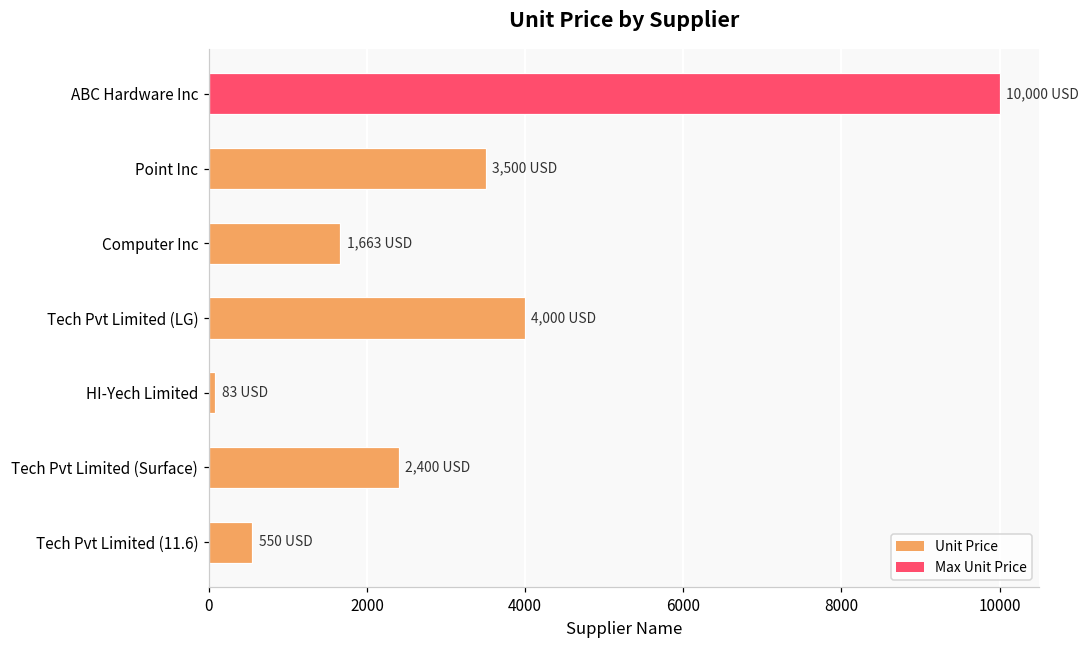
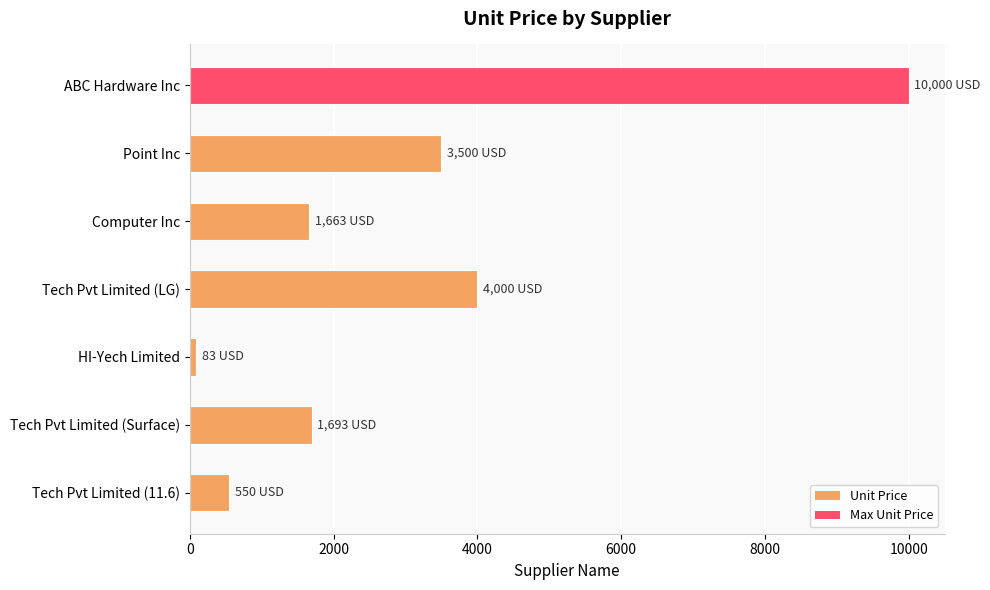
  {
    "ABC Hardware Inc": "10,000",
    "Point Inc": "3,500",
    "Computer Inc": "1,663",
    "Tech Pvt Limited (LG)": "4,000",
    "HI-Yech Limited": "83",
-   "Tech Pvt Limited (Surface)": "2,400",
+   "Tech Pvt Limited (Surface)": "1,693",
    "Tech Pvt Limited (11.6)": "550"
  }
